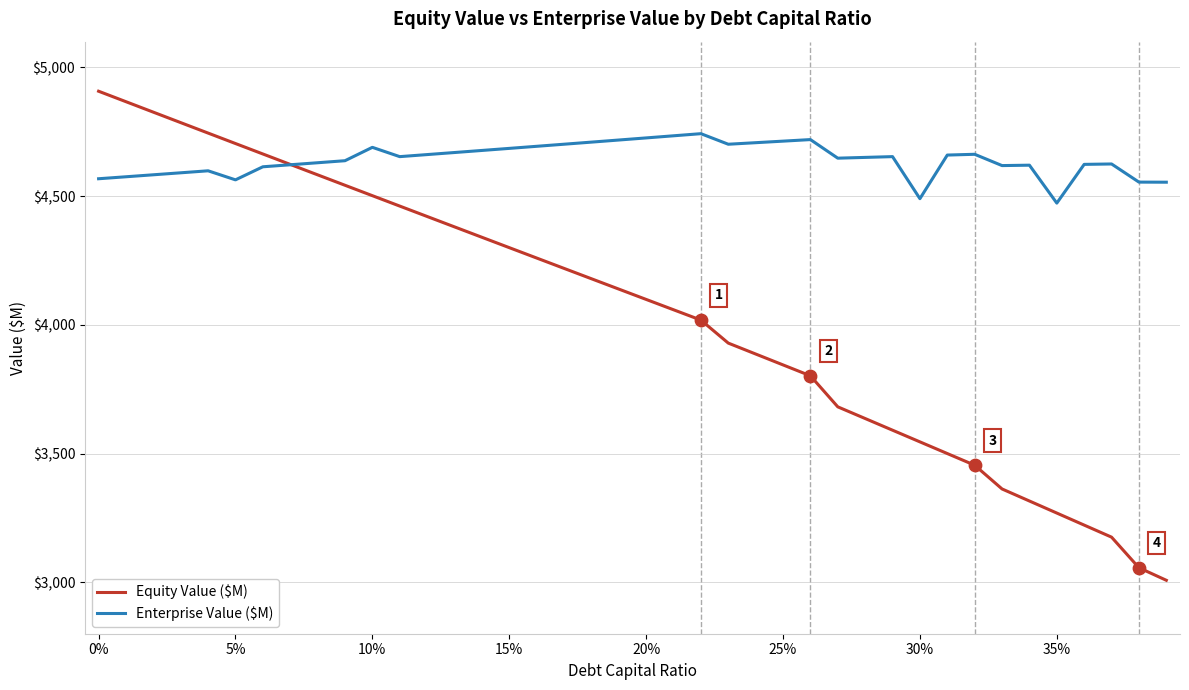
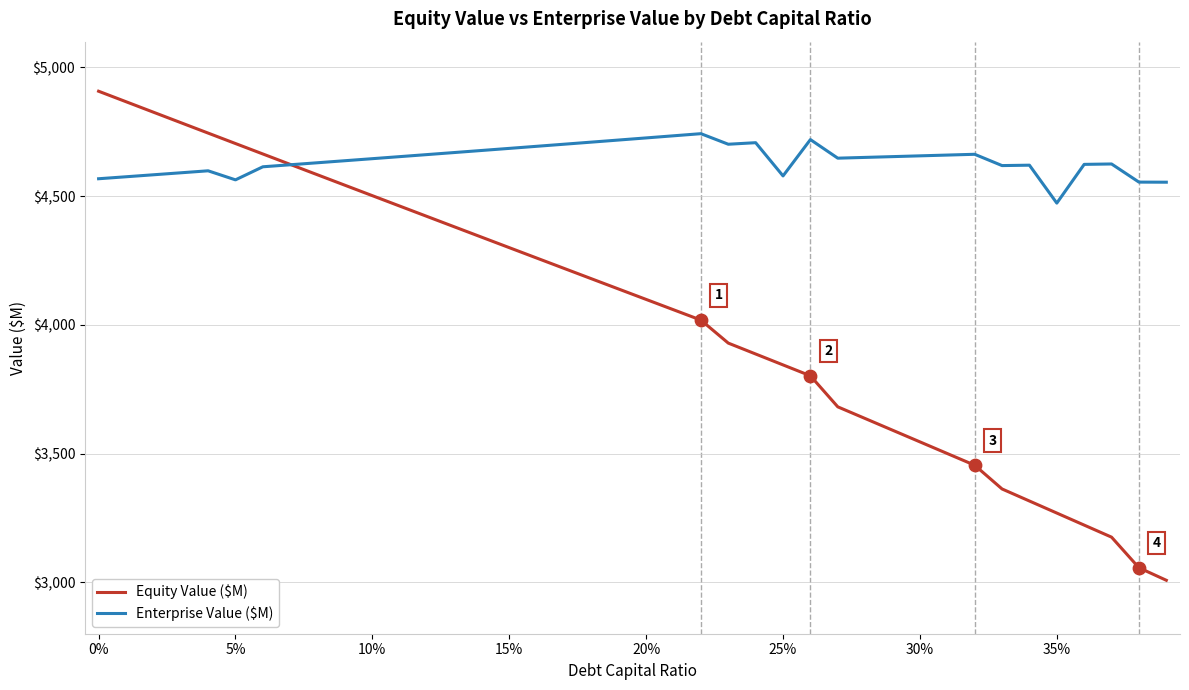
  {
    "Enterprise Value ($M)": {
      "0%": "$4,570",
      "5%": "$4,560",
-     "10%": "$4,690",
+     "10%": "$4,650",
      "15%": "$4,690",
      "20%": "$4,730",
-     "25%": "$4,710",
-     "30%": "$4,490",
+     "25%": "$4,580",
+     "30%": "$4,660",
      "35%": "$4,470"
    }
  }
